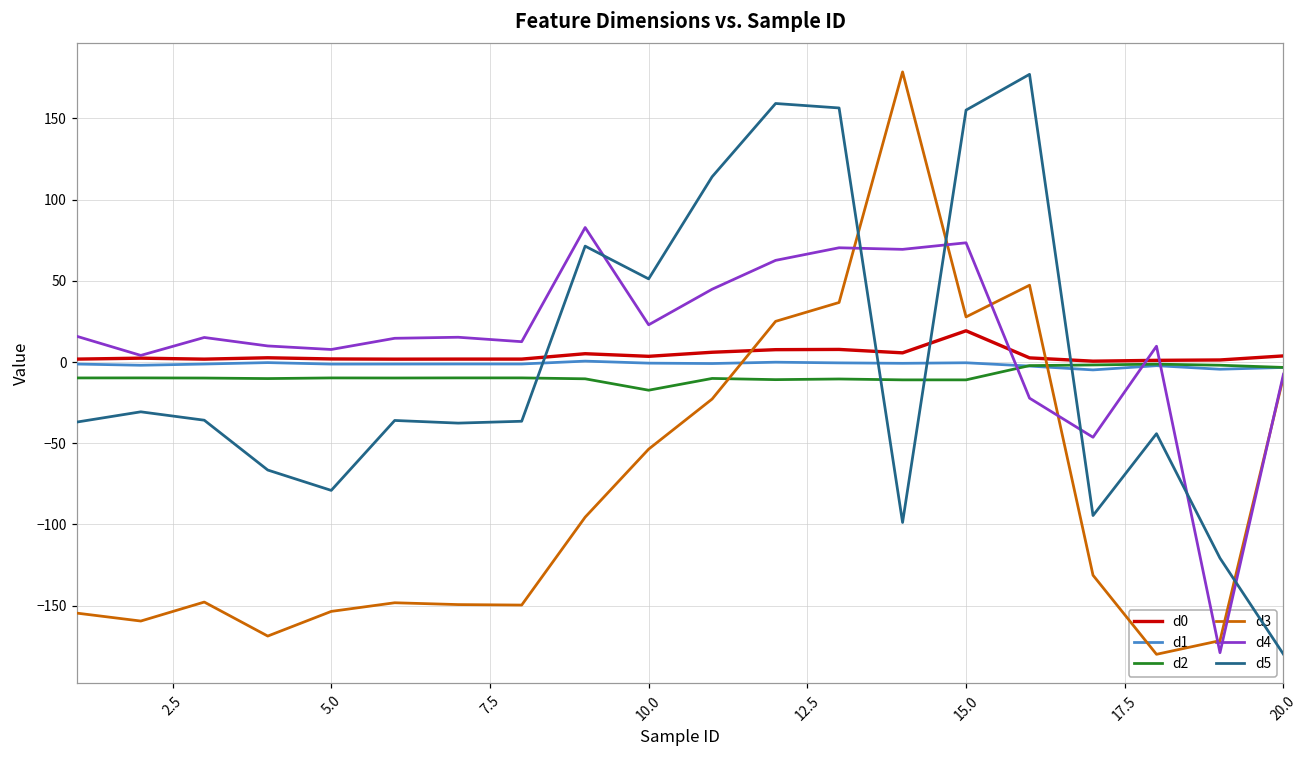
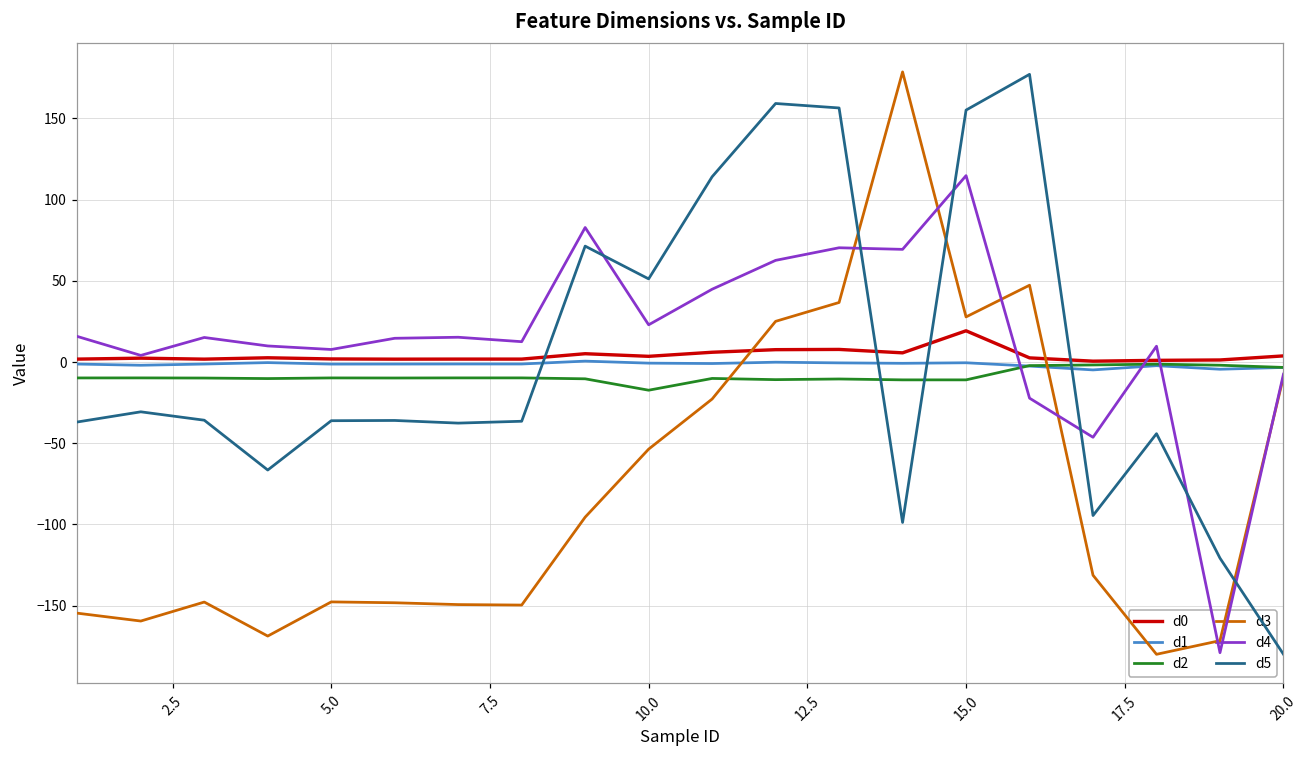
  {
    "d0": {
      "5.0": 2,
      "10.0": 3,
      "15.0": 19,
      "20.0": 4
    },
    "d1": {
      "5.0": -1,
      "10.0": -1,
      "15.0": 0
    },
    "d2": {
      "5.0": -10,
      "10.0": -17,
      "15.0": -11
    },
    "d3": {
-     "5.0": -154,
+     "5.0": -148,
      "10.0": -54,
      "15.0": 28
    },
    "d4": {
      "5.0": 8,
      "10.0": 23,
-     "15.0": 73
+     "15.0": 115
    },
    "d5": {
-     "5.0": -79,
+     "5.0": -36,
      "10.0": 51,
      "15.0": 155,
      "20.0": -180
    }
  }
